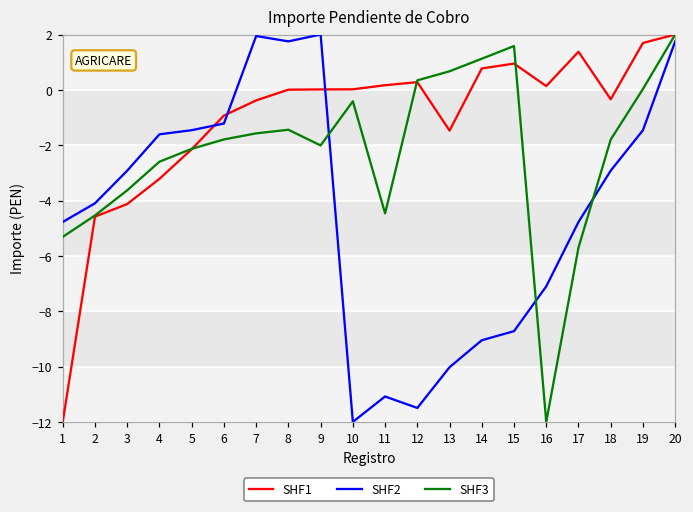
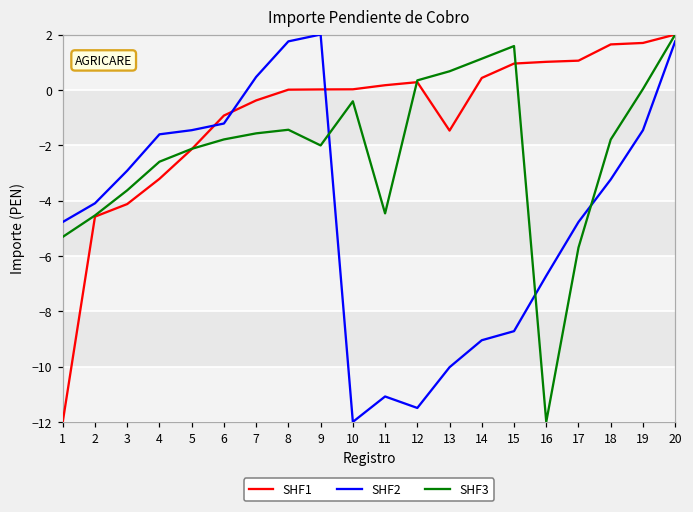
  {
    "SHF1": {
      "1": -12.0,
      "3": -4.1,
      "4": -3.2,
      "6": -0.9,
      "7": -0.4,
      "8": 0.0,
      "9": 0.0,
      "10": 0.0,
      "11": 0.2,
      "13": -1.5,
-     "14": 0.8,
+     "14": 0.4,
      "15": 1.0,
-     "16": 0.1,
-     "17": 1.4,
-     "18": -0.3,
+     "16": 1.0,
+     "17": 1.1,
+     "18": 1.6,
      "19": 1.7
    },
    "SHF2": {
      "1": -4.8,
      "2": -4.1,
      "3": -2.9,
      "4": -1.6,
      "5": -1.5,
      "6": -1.2,
-     "7": 1.9,
+     "7": 0.5,
      "8": 1.8,
      "9": 2.0,
      "10": -12.0,
      "11": -11.1,
      "12": -11.5,
      "13": -10.0,
      "14": -9.0,
      "15": -8.7,
-     "16": -7.1,
+     "16": -6.7,
      "17": -4.8,
-     "18": -2.9,
+     "18": -3.2,
      "19": -1.5,
      "20": 1.8
    },
    "SHF3": {
      "1": -5.3,
      "3": -3.6,
      "4": -2.6,
      "6": -1.8,
      "7": -1.6,
      "8": -1.4,
      "9": -2.0,
      "10": -0.4,
      "11": -4.5,
      "13": 0.7,
      "14": 1.1,
      "15": 1.6,
      "16": -12.0,
      "17": -5.7,
      "18": -1.8,
      "19": 0.0
    }
  }
